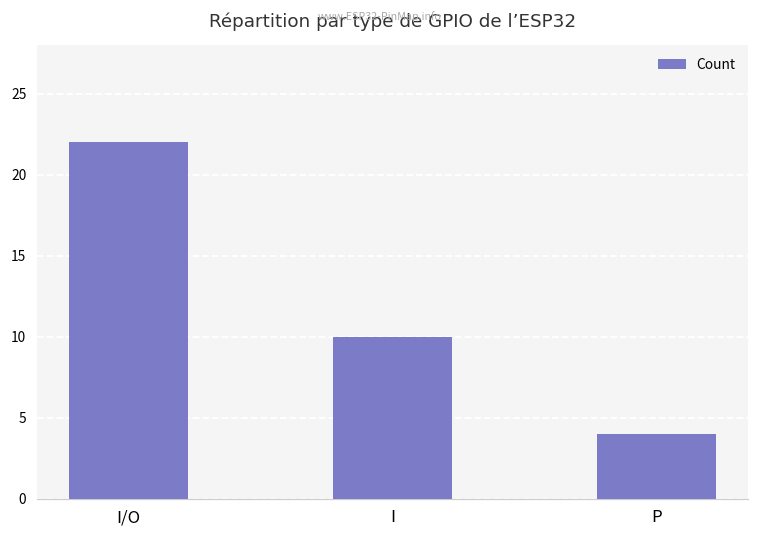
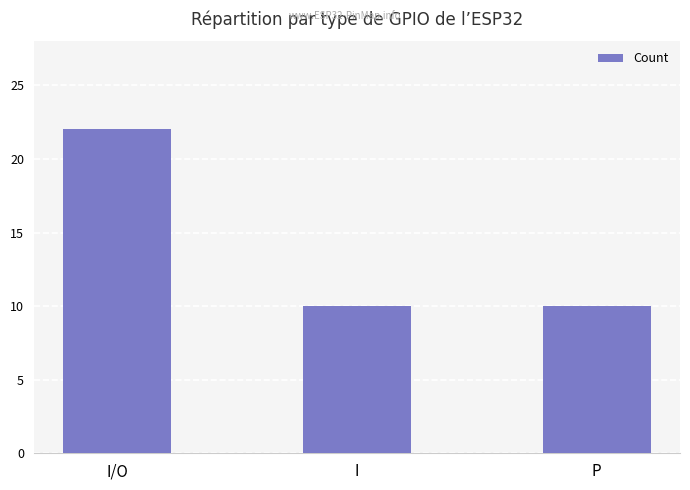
  {
    "I/O": 22,
    "I": 10,
-   "P": 4
+   "P": 10
  }
